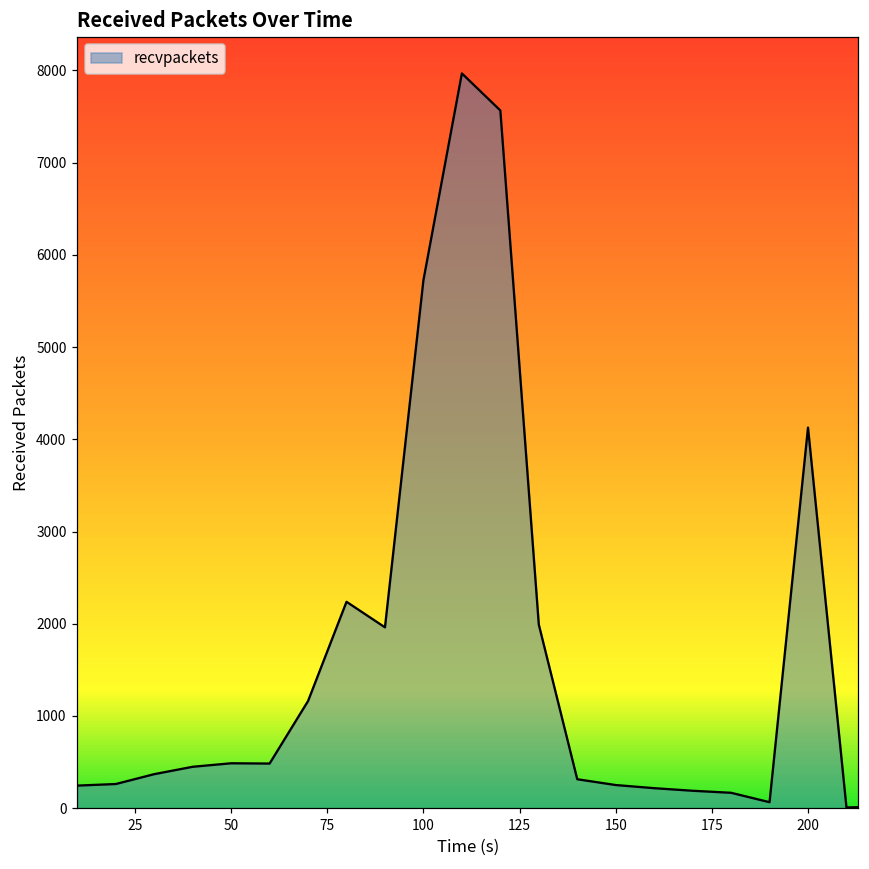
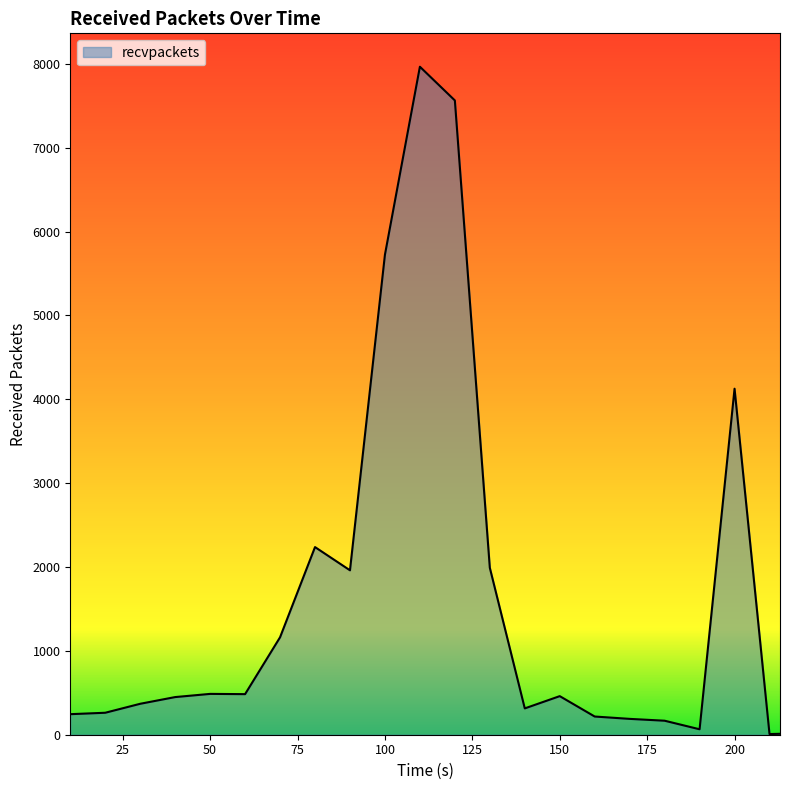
  {
    "50": 500,
    "100": 5700,
-   "150": 300,
+   "150": 500,
    "200": 4100
  }
